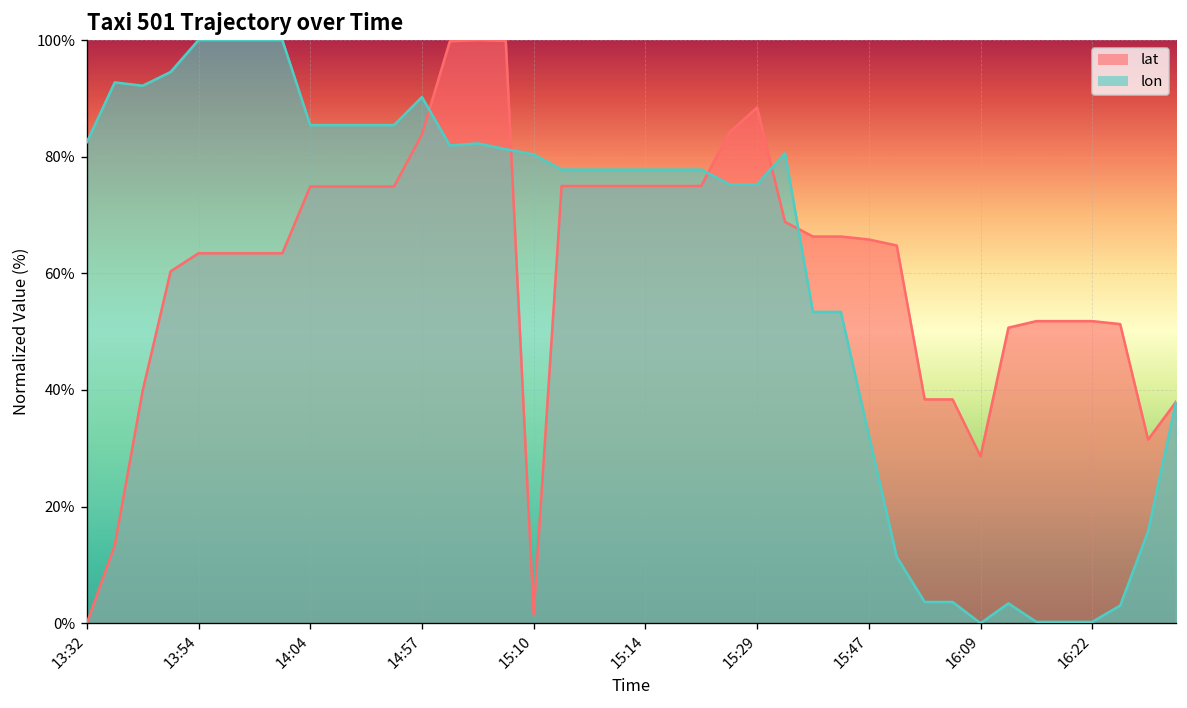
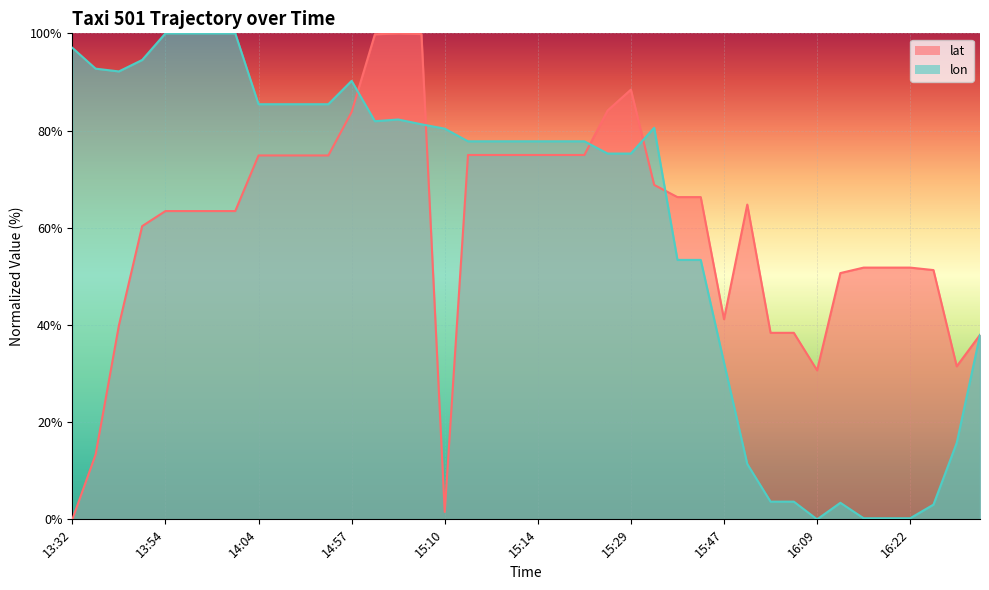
  {
    "lat": {
      "13:32": "0%",
      "13:54": "63%",
      "14:57": "84%",
      "15:10": "2%",
      "15:29": "88%",
-     "15:47": "66%",
-     "16:09": "29%"
+     "15:47": "41%",
+     "16:09": "31%"
    },
    "lon": {
-     "13:32": "82%",
+     "13:32": "97%",
      "13:54": "100%",
      "14:57": "90%",
      "15:10": "80%",
      "15:29": "75%",
      "15:47": "32%",
      "16:09": "0%"
    }
  }
